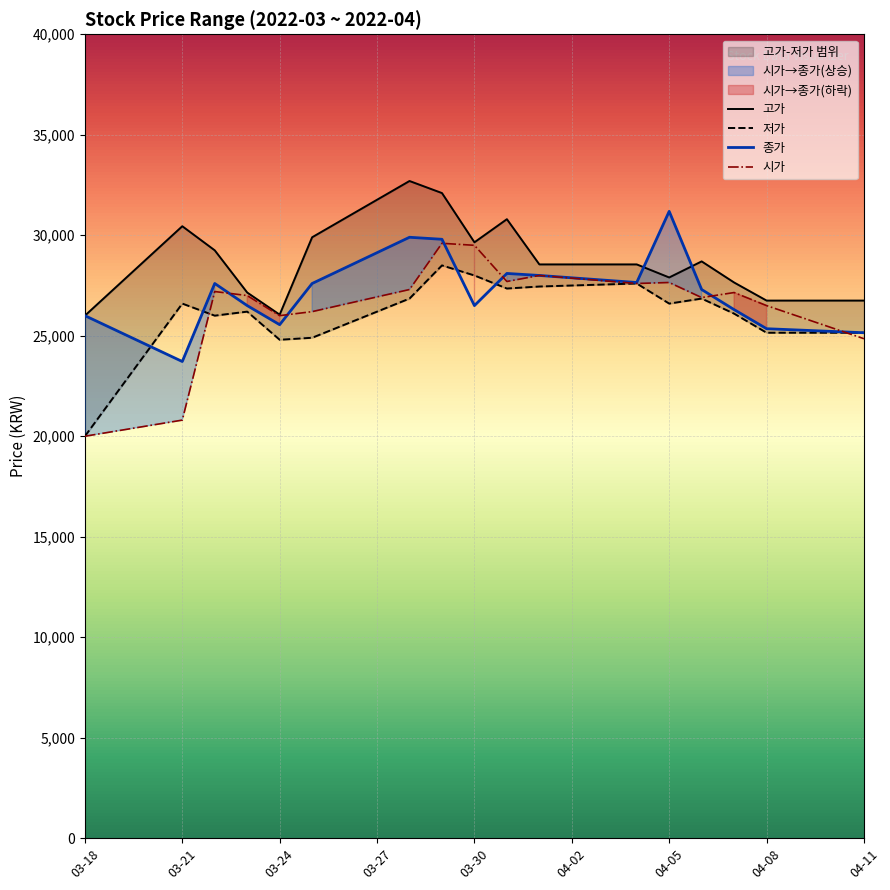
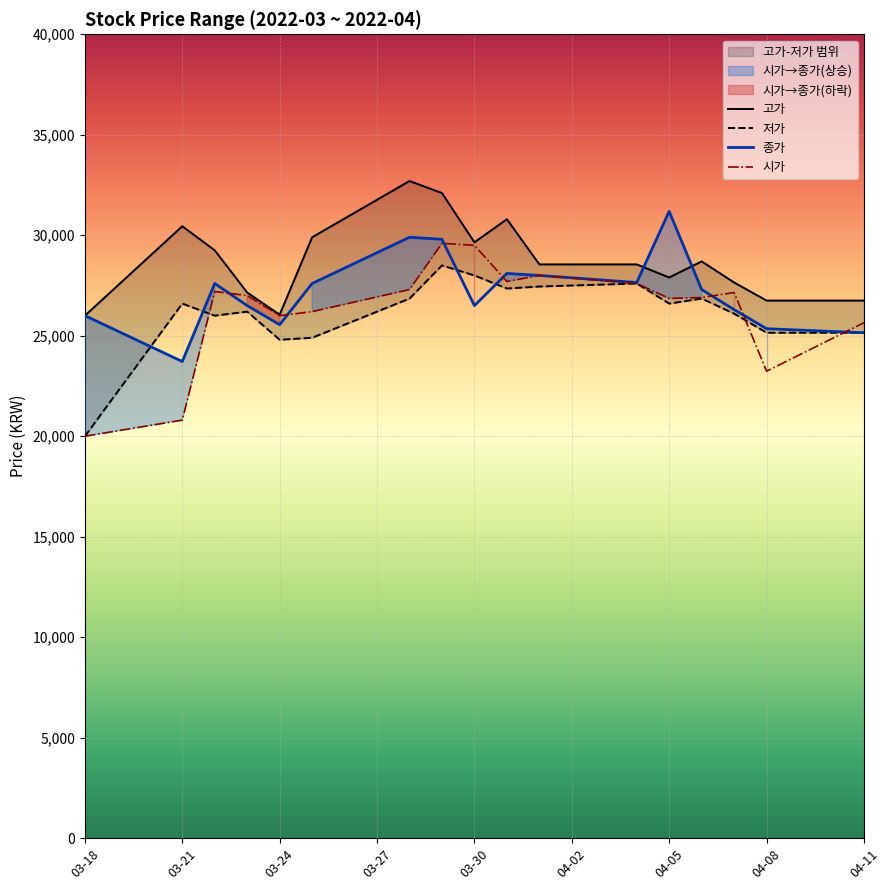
  {
    "종가": {
      "03-21": "23,700",
      "03-24": "25,600",
      "03-30": "26,500",
      "04-05": "31,200",
      "04-08": "25,400"
    },
    "시가": {
      "03-21": "20,800",
      "03-30": "29,500",
-     "04-05": "27,700",
-     "04-08": "26,500",
-     "04-11": "24,900"
+     "04-05": "26,900",
+     "04-08": "23,200",
+     "04-11": "25,700"
    }
  }
